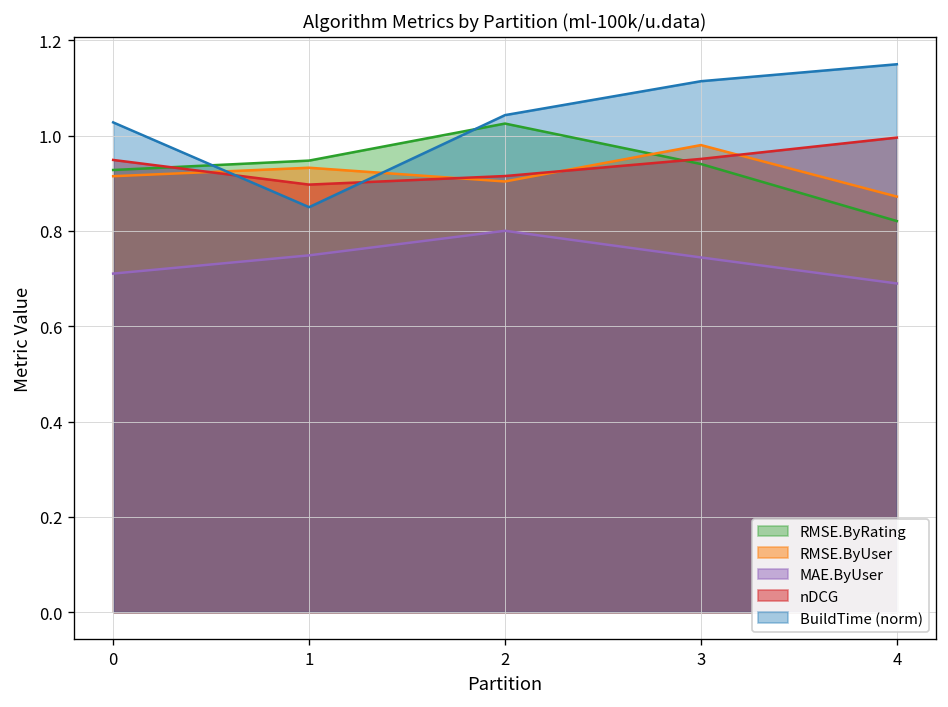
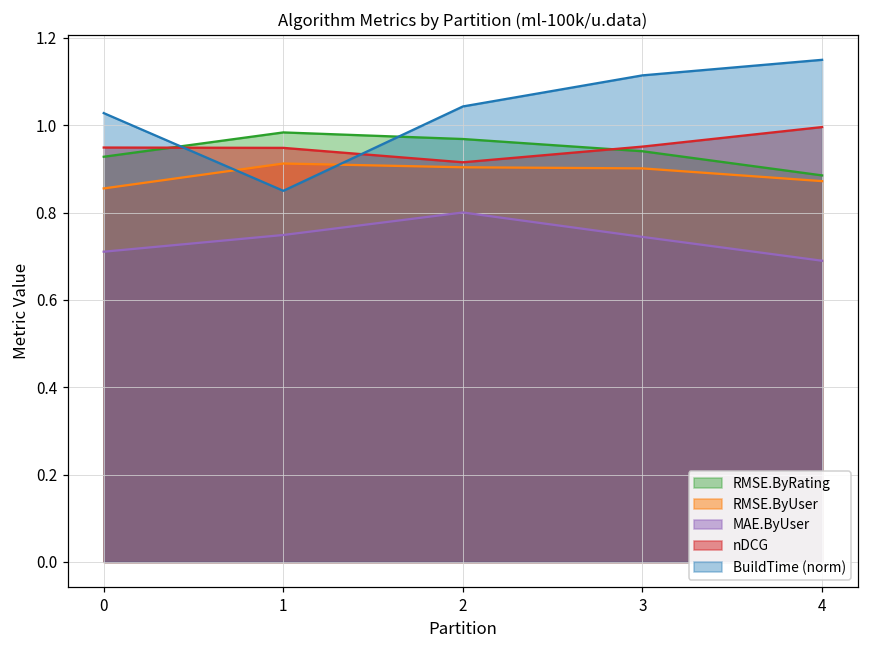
  {
    "RMSE.ByRating": {
      "0": 0.93,
-     "1": 0.95,
-     "2": 1.03,
+     "1": 0.98,
+     "2": 0.97,
      "3": 0.94,
-     "4": 0.82
+     "4": 0.89
    },
    "RMSE.ByUser": {
-     "0": 0.91,
-     "1": 0.93,
+     "0": 0.86,
+     "1": 0.91,
      "2": 0.90,
-     "3": 0.98,
+     "3": 0.90,
      "4": 0.87
    },
    "MAE.ByUser": {
      "0": 0.71,
      "1": 0.75,
      "2": 0.80,
      "3": 0.74,
      "4": 0.69
    },
    "nDCG": {
      "0": 0.95,
-     "1": 0.90,
+     "1": 0.95,
      "2": 0.92,
      "3": 0.95,
      "4": 1.00
    },
    "BuildTime (norm)": {
      "0": 1.03,
      "1": 0.85,
      "2": 1.04,
      "3": 1.11,
      "4": 1.15
    }
  }
